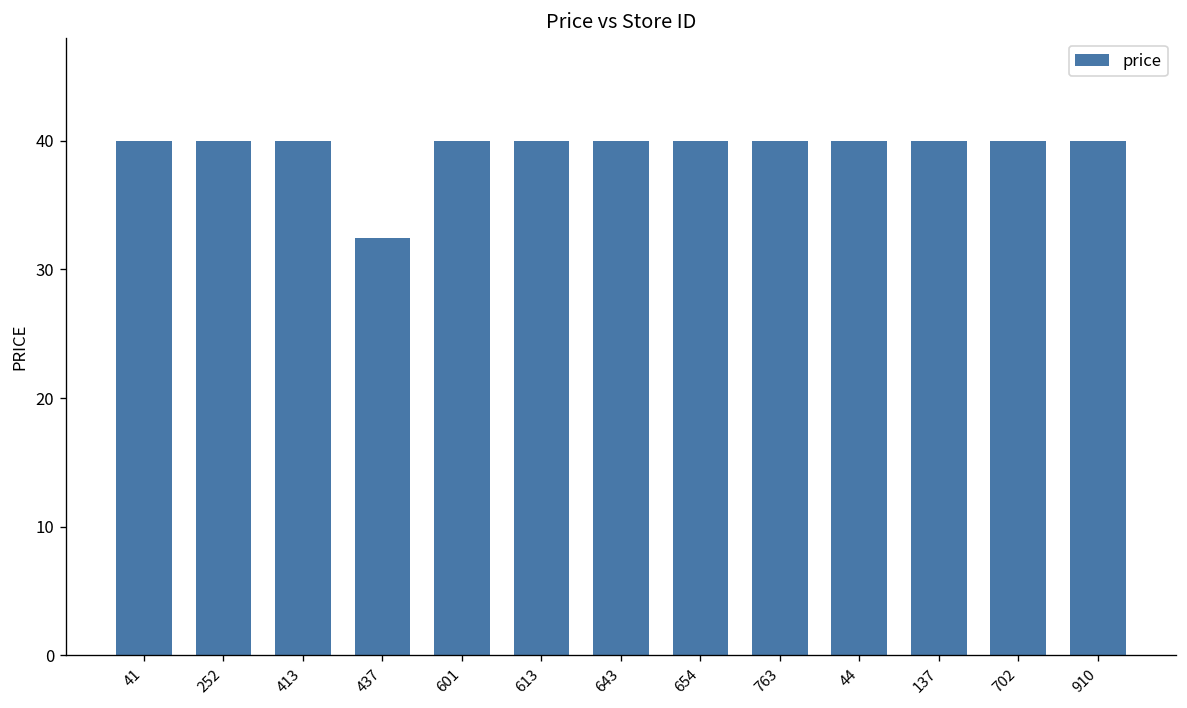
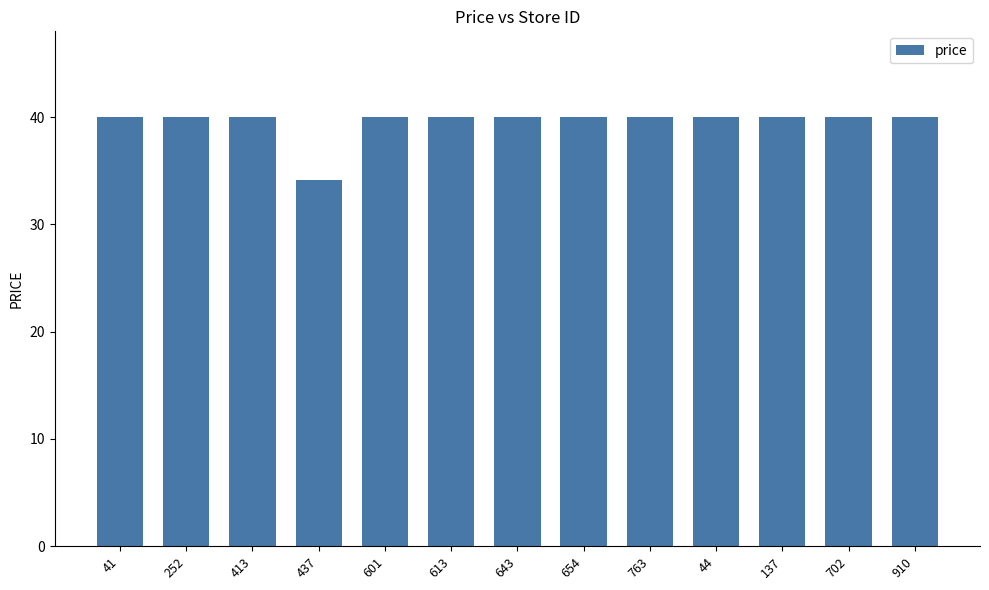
  {
    "41": 40.0,
    "252": 40.0,
    "413": 40.0,
-   "437": 32.4,
+   "437": 34.1,
    "601": 40.0,
    "613": 40.0,
    "643": 40.0,
    "654": 40.0,
    "763": 40.0,
    "44": 40.0,
    "137": 40.0,
    "702": 40.0,
    "910": 40.0
  }
